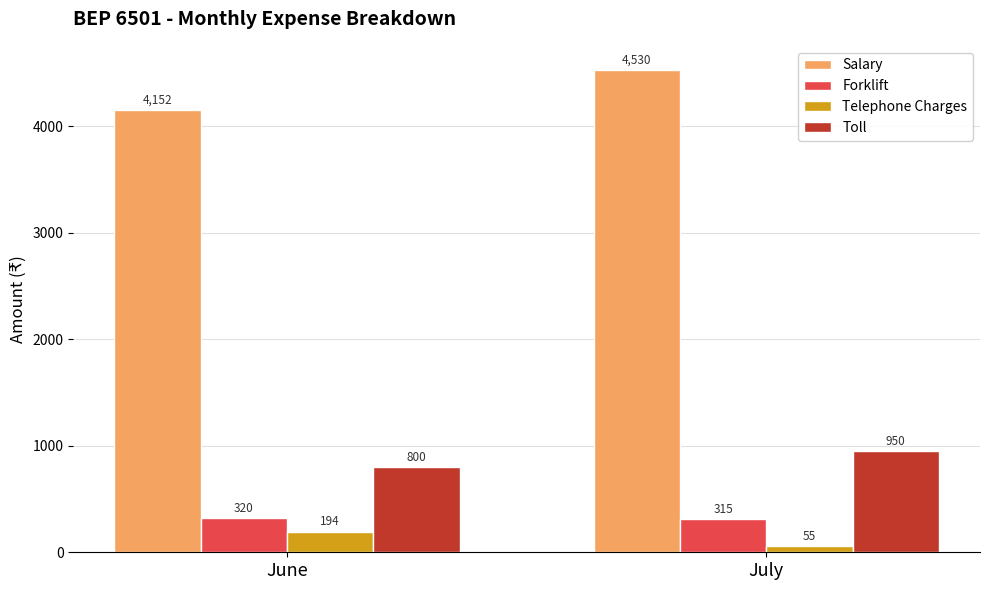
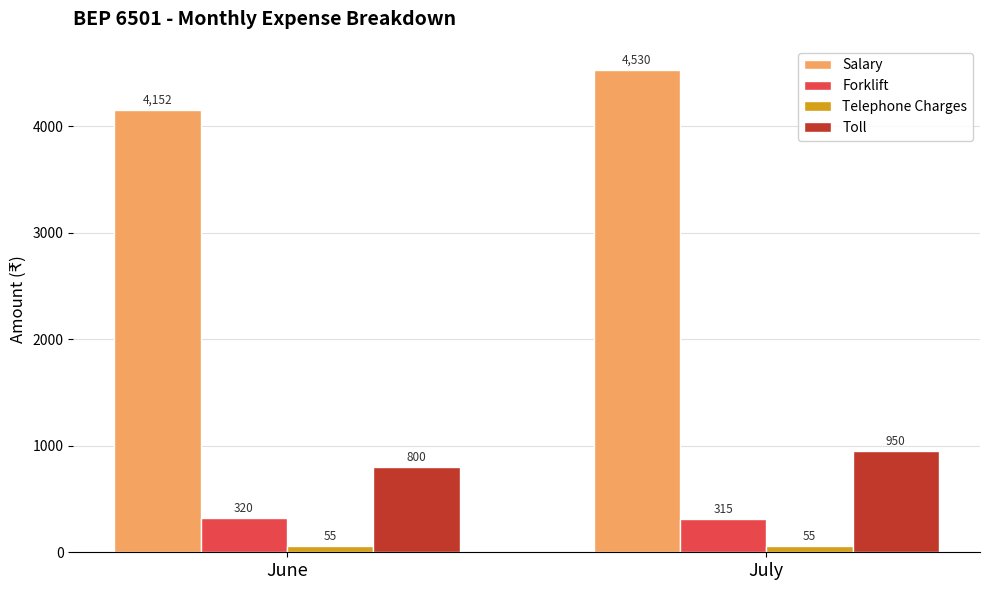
  {
    "Salary": {
      "June": "4,152",
      "July": "4,530"
    },
    "Telephone Charges": {
-     "June": "194",
+     "June": "55",
      "July": "55"
    }
  }
